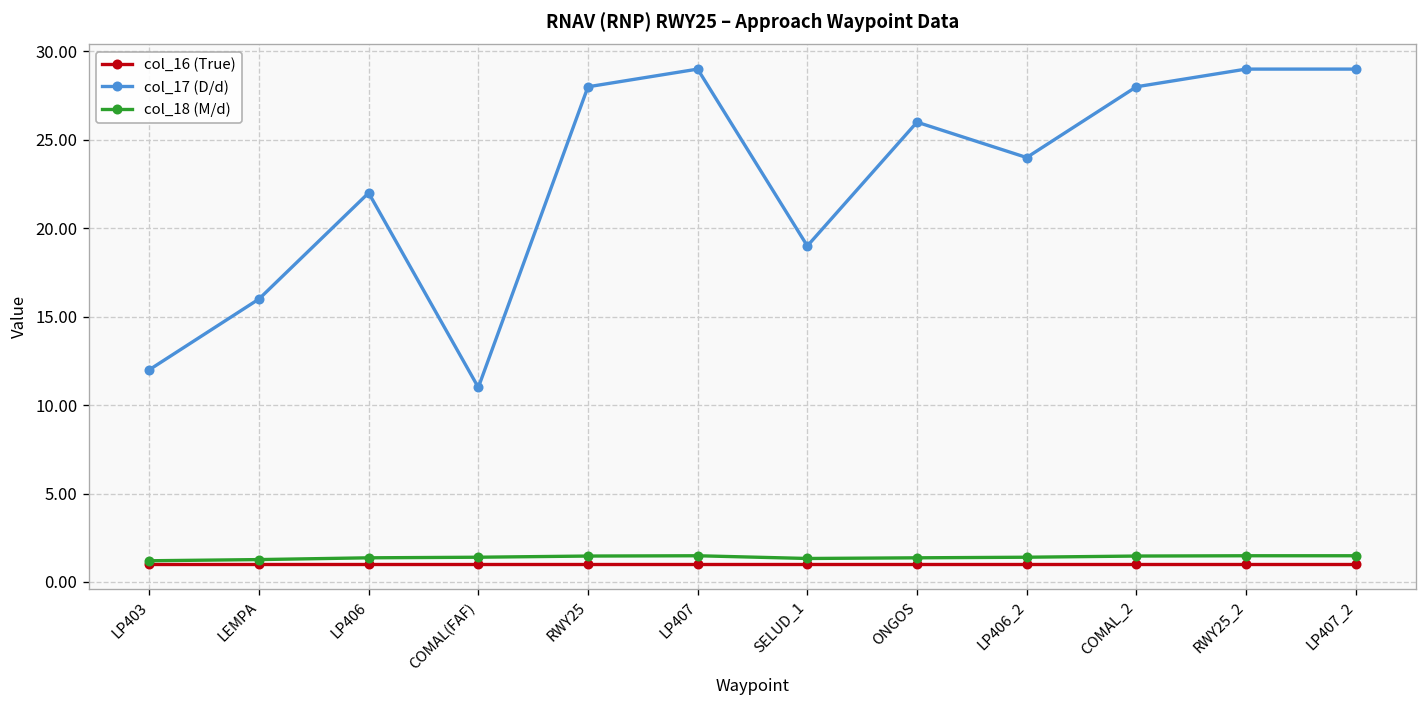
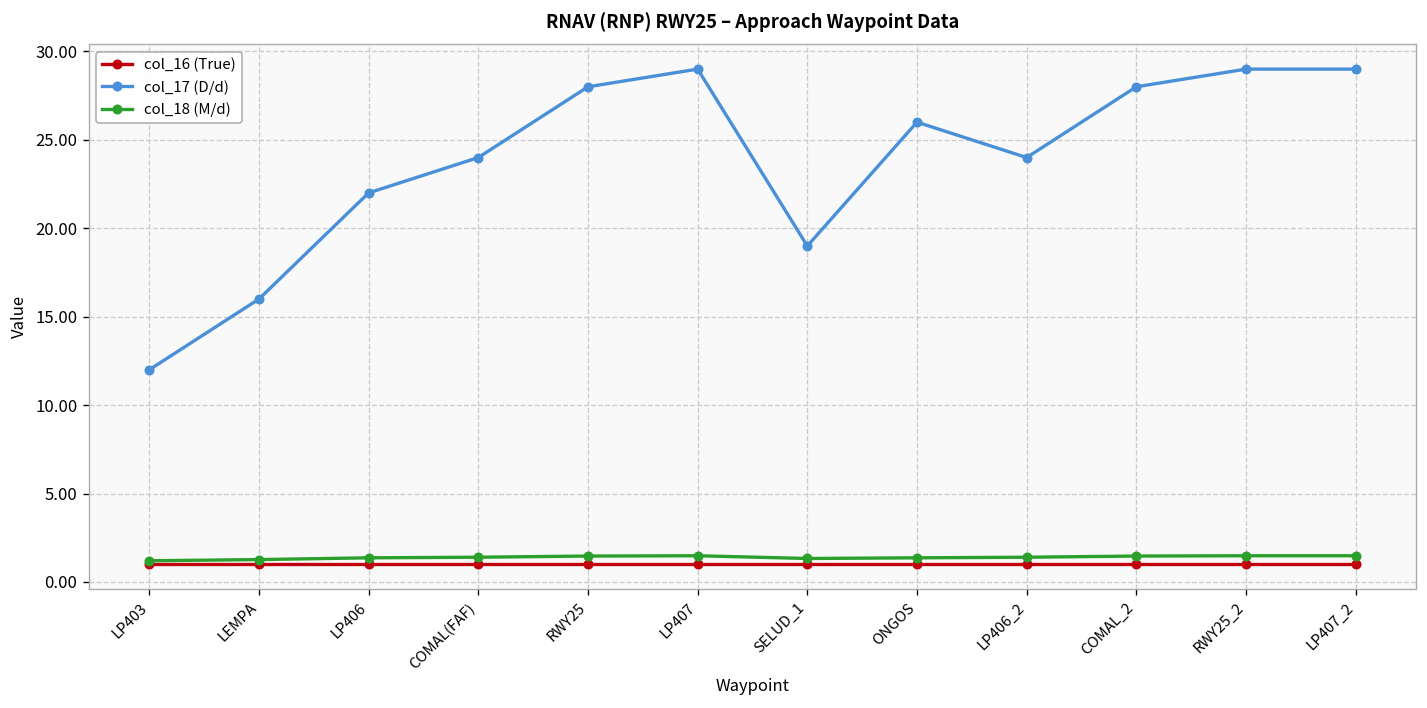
  {
    "col_16 (True)": {
      "LP403": 1,
      "LEMPA": 1,
      "LP406": 1,
      "COMAL(FAF)": 1,
      "RWY25": 1,
      "LP407": 1,
      "SELUD_1": 1,
      "ONGOS": 1,
      "LP406_2": 1,
      "COMAL_2": 1,
      "RWY25_2": 1,
      "LP407_2": 1
    },
    "col_17 (D/d)": {
      "LP403": 12,
      "LEMPA": 16,
      "LP406": 22,
-     "COMAL(FAF)": 11,
+     "COMAL(FAF)": 24,
      "RWY25": 28,
      "LP407": 29,
      "SELUD_1": 19,
      "ONGOS": 26,
      "LP406_2": 24,
      "COMAL_2": 28,
      "RWY25_2": 29,
      "LP407_2": 29
    },
    "col_18 (M/d)": {
      "LP403": 1.2,
      "LEMPA": 1.3,
      "LP406": 1.4,
      "COMAL(FAF)": 1.4,
      "RWY25": 1.5,
      "LP407": 1.5,
      "SELUD_1": 1.3,
      "ONGOS": 1.4,
      "LP406_2": 1.4,
      "COMAL_2": 1.5,
      "RWY25_2": 1.5,
      "LP407_2": 1.5
    }
  }
